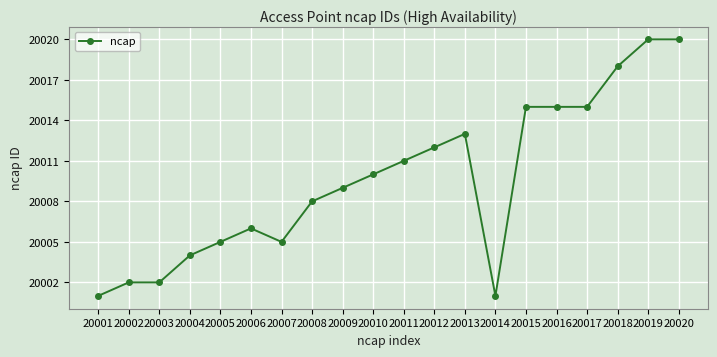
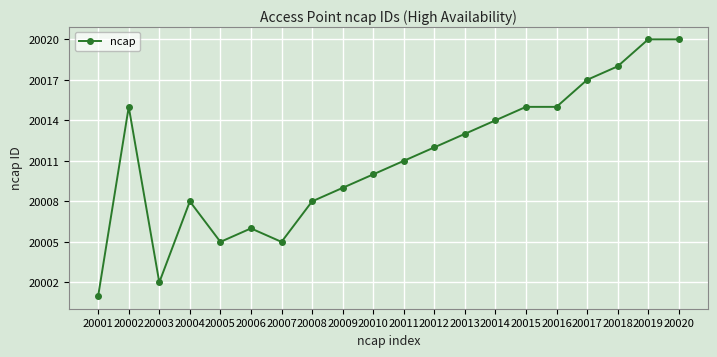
  {
    "20001": 20001,
-   "20002": 20002,
+   "20002": 20015,
    "20003": 20002,
-   "20004": 20004,
+   "20004": 20008,
    "20005": 20005,
    "20006": 20006,
    "20007": 20005,
    "20008": 20008,
    "20009": 20009,
    "20010": 20010,
    "20011": 20011,
    "20012": 20012,
    "20013": 20013,
-   "20014": 20001,
+   "20014": 20014,
    "20015": 20015,
    "20016": 20015,
-   "20017": 20015,
+   "20017": 20017,
    "20018": 20018,
    "20019": 20020,
    "20020": 20020
  }
